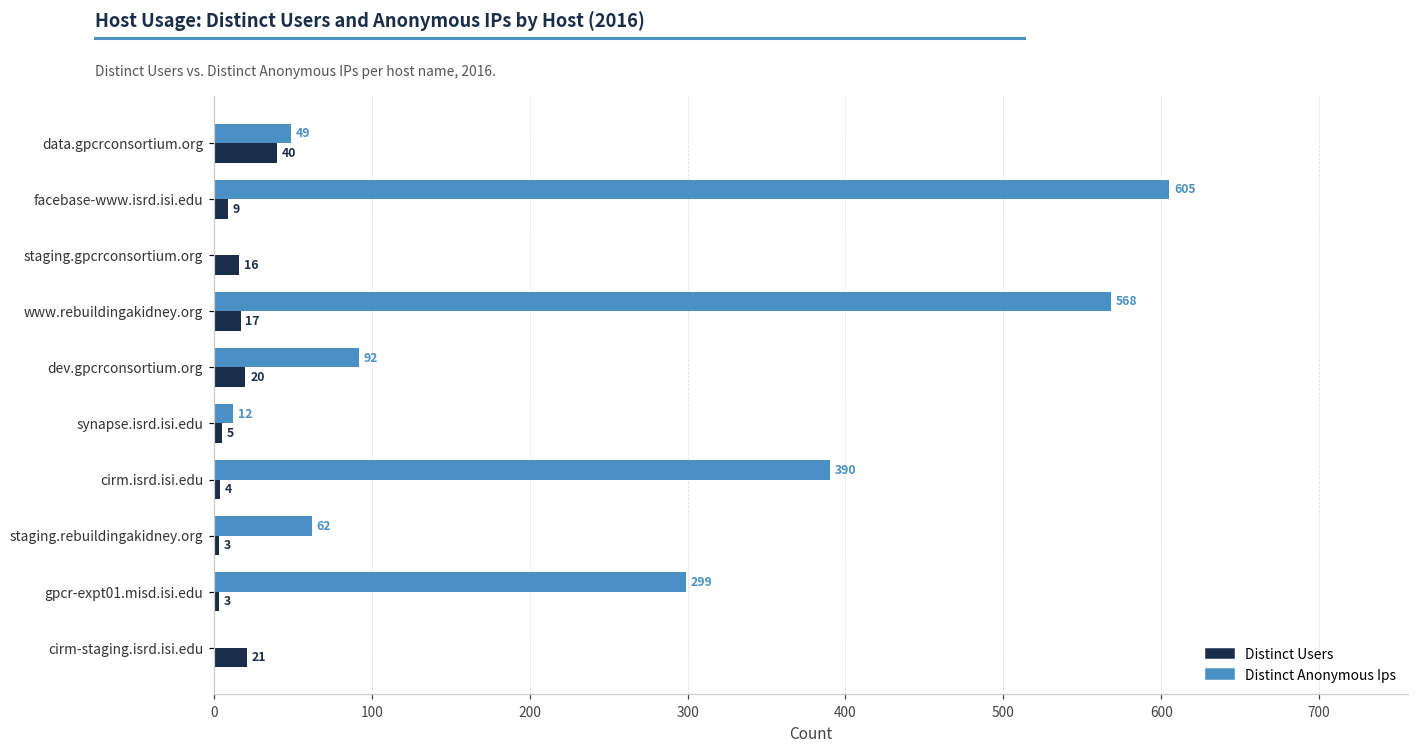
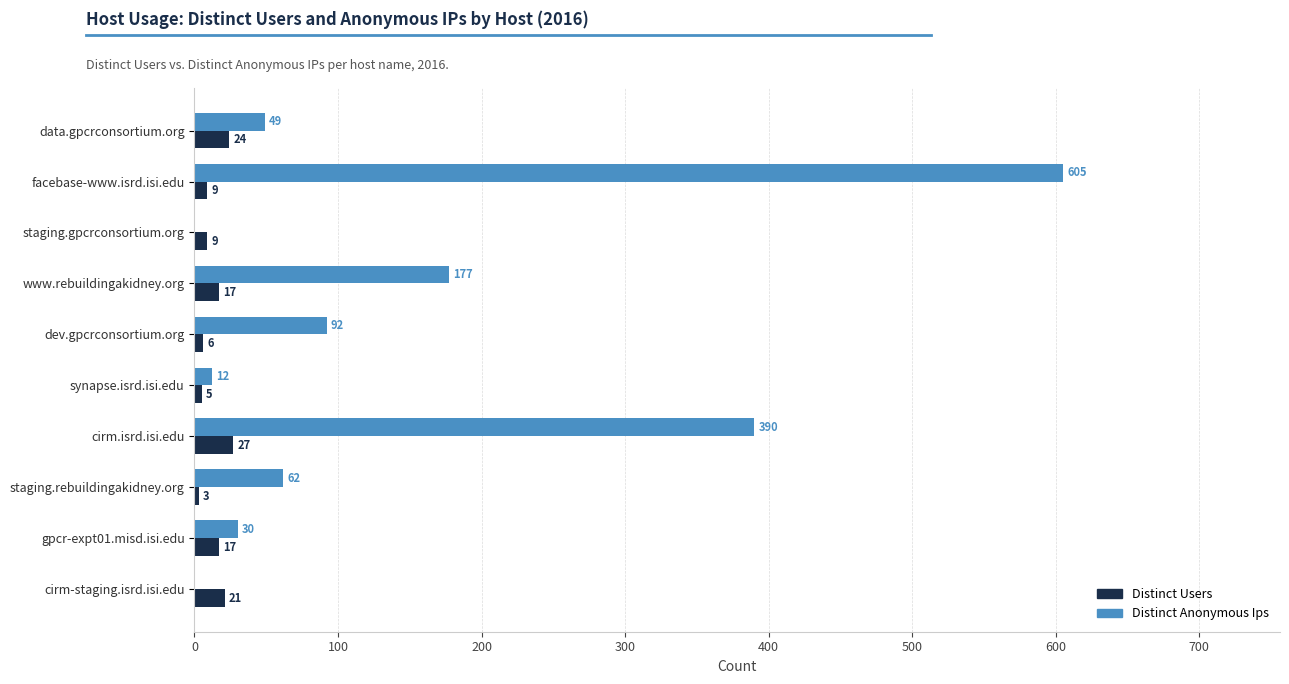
  {
    "Distinct Users": {
-     "data.gpcrconsortium.org": 40,
+     "data.gpcrconsortium.org": 24,
      "facebase-www.isrd.isi.edu": 9,
-     "staging.gpcrconsortium.org": 16,
+     "staging.gpcrconsortium.org": 9,
      "www.rebuildingakidney.org": 17,
-     "dev.gpcrconsortium.org": 20,
+     "dev.gpcrconsortium.org": 6,
      "synapse.isrd.isi.edu": 5,
-     "cirm.isrd.isi.edu": 4,
+     "cirm.isrd.isi.edu": 27,
      "staging.rebuildingakidney.org": 3,
-     "gpcr-expt01.misd.isi.edu": 3,
+     "gpcr-expt01.misd.isi.edu": 17,
      "cirm-staging.isrd.isi.edu": 21
    },
    "Distinct Anonymous Ips": {
      "data.gpcrconsortium.org": 49,
      "facebase-www.isrd.isi.edu": 605,
-     "www.rebuildingakidney.org": 568,
+     "www.rebuildingakidney.org": 177,
      "dev.gpcrconsortium.org": 92,
      "synapse.isrd.isi.edu": 12,
      "cirm.isrd.isi.edu": 390,
      "staging.rebuildingakidney.org": 62,
-     "gpcr-expt01.misd.isi.edu": 299
+     "gpcr-expt01.misd.isi.edu": 30
    }
  }
